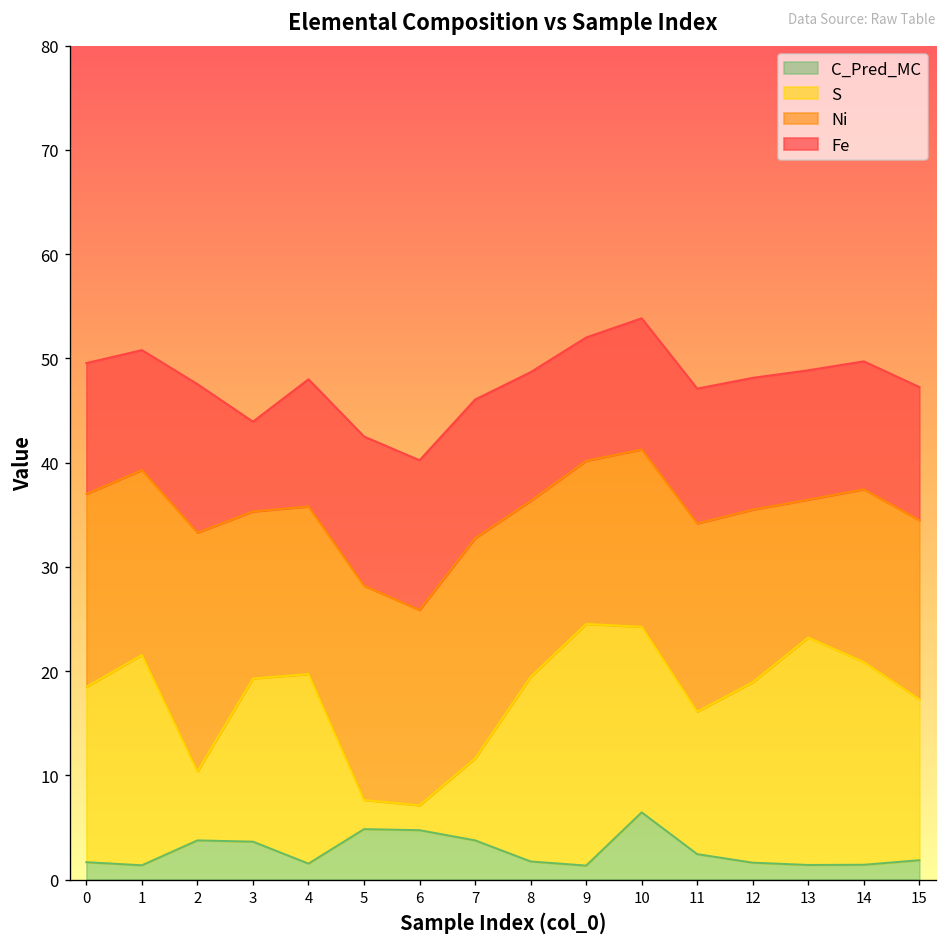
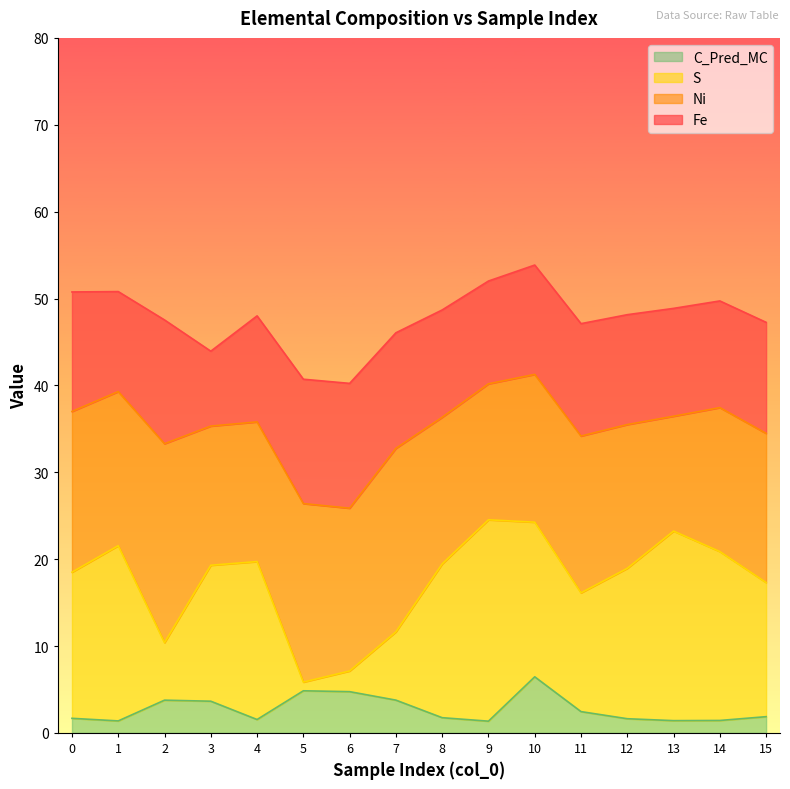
  {
    "C_Pred_MC": {
      "0": 2,
      "1": 1,
      "2": 4,
      "3": 4,
      "4": 2,
      "5": 5,
      "6": 5,
      "7": 4,
      "8": 2,
      "9": 1,
      "10": 6,
      "11": 2,
      "12": 2,
      "13": 1,
      "14": 1,
      "15": 2
    },
    "S": {
      "0": 17,
      "1": 20,
      "2": 7,
      "3": 16,
      "4": 18,
-     "5": 3,
+     "5": 1,
      "6": 2,
      "7": 8,
      "8": 18,
      "9": 23,
      "10": 18,
      "11": 14,
      "12": 17,
      "13": 22,
      "14": 19,
      "15": 15
    },
    "Ni": {
      "0": 19,
      "1": 18,
      "2": 23,
      "3": 16,
      "4": 16,
      "5": 21,
      "6": 19,
      "7": 21,
      "8": 17,
      "9": 16,
      "10": 17,
      "11": 18,
      "12": 17,
      "13": 13,
      "14": 17,
      "15": 17
    },
    "Fe": {
-     "0": 13,
+     "0": 14,
      "1": 12,
      "2": 14,
      "3": 9,
      "4": 12,
      "5": 14,
      "6": 14,
      "7": 13,
      "8": 12,
      "9": 12,
      "10": 13,
      "11": 13,
      "12": 13,
      "13": 12,
      "14": 12,
      "15": 13
    }
  }
